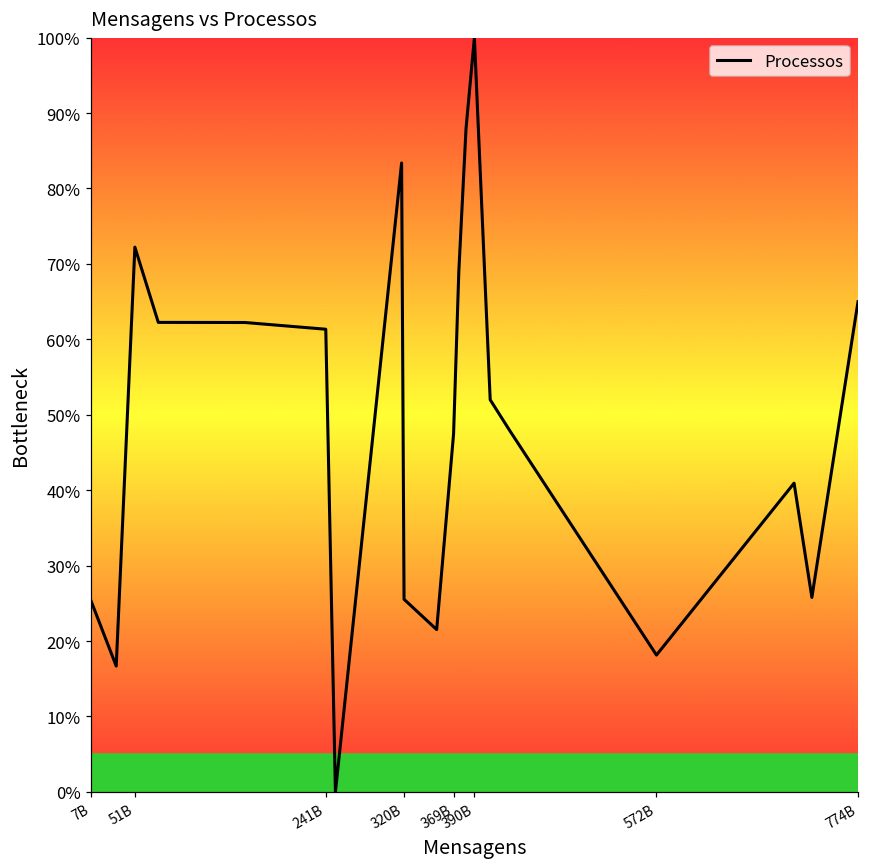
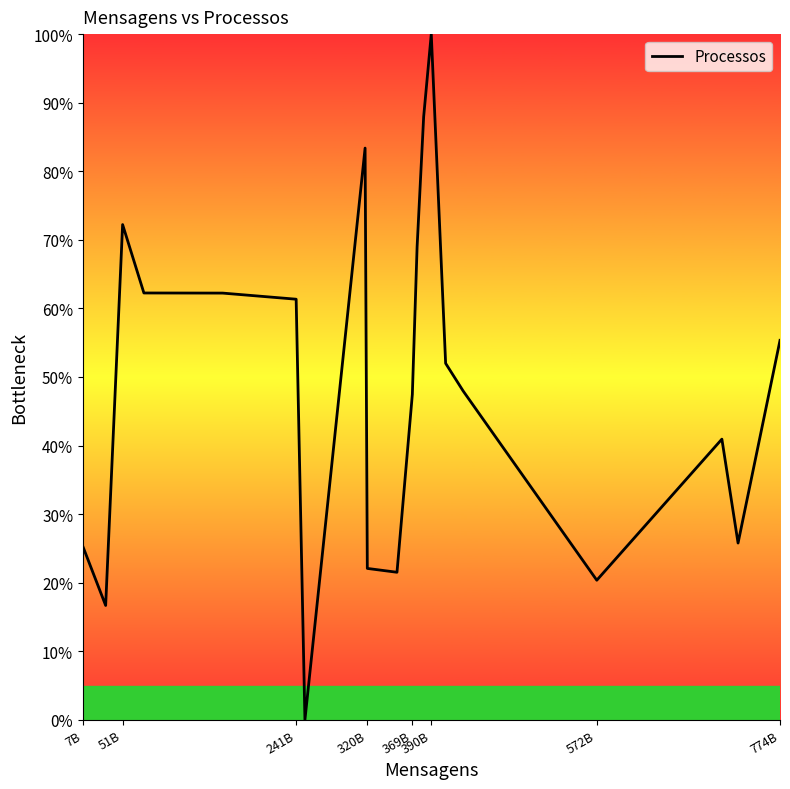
  {
    "7B": "25%",
    "51B": "72%",
    "241B": "61%",
-   "320B": "26%",
+   "320B": "22%",
    "369B": "47%",
    "390B": "100%",
-   "572B": "18%",
-   "774B": "65%"
+   "572B": "20%",
+   "774B": "55%"
  }
